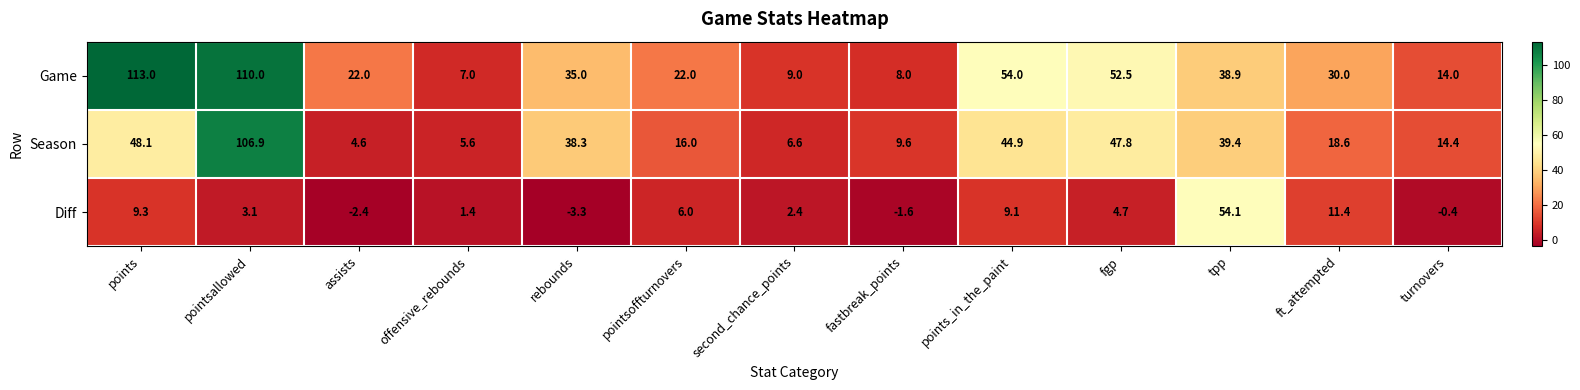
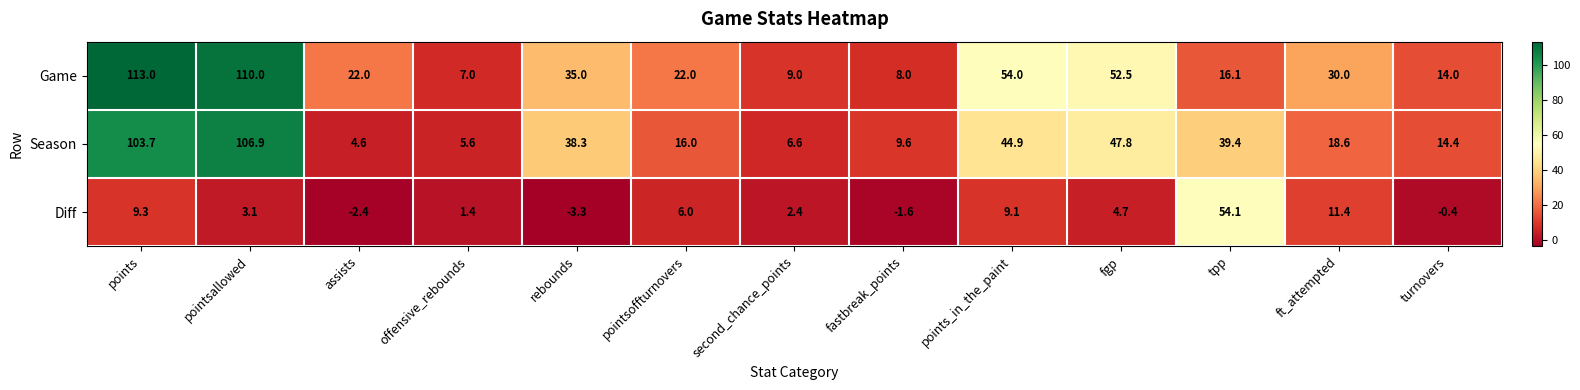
  {
    "Game": {
      "points": 113.0,
      "pointsallowed": 110.0,
      "assists": 22.0,
      "offensive_rebounds": 7.0,
      "rebounds": 35.0,
      "pointsoffturnovers": 22.0,
      "second_chance_points": 9.0,
      "fastbreak_points": 8.0,
      "points_in_the_paint": 54.0,
      "fgp": 52.5,
-     "tpp": 38.9,
+     "tpp": 16.1,
      "ft_attempted": 30.0,
      "turnovers": 14.0
    },
    "Season": {
-     "points": 48.1,
+     "points": 103.7,
      "pointsallowed": 106.9,
      "assists": 4.6,
      "offensive_rebounds": 5.6,
      "rebounds": 38.3,
      "pointsoffturnovers": 16.0,
      "second_chance_points": 6.6,
      "fastbreak_points": 9.6,
      "points_in_the_paint": 44.9,
      "fgp": 47.8,
      "tpp": 39.4,
      "ft_attempted": 18.6,
      "turnovers": 14.4
    },
    "Diff": {
      "points": 9.3,
      "pointsallowed": 3.1,
      "assists": -2.4,
      "offensive_rebounds": 1.4,
      "rebounds": -3.3,
      "pointsoffturnovers": 6.0,
      "second_chance_points": 2.4,
      "fastbreak_points": -1.6,
      "points_in_the_paint": 9.1,
      "fgp": 4.7,
      "tpp": 54.1,
      "ft_attempted": 11.4,
      "turnovers": -0.4
    }
  }
